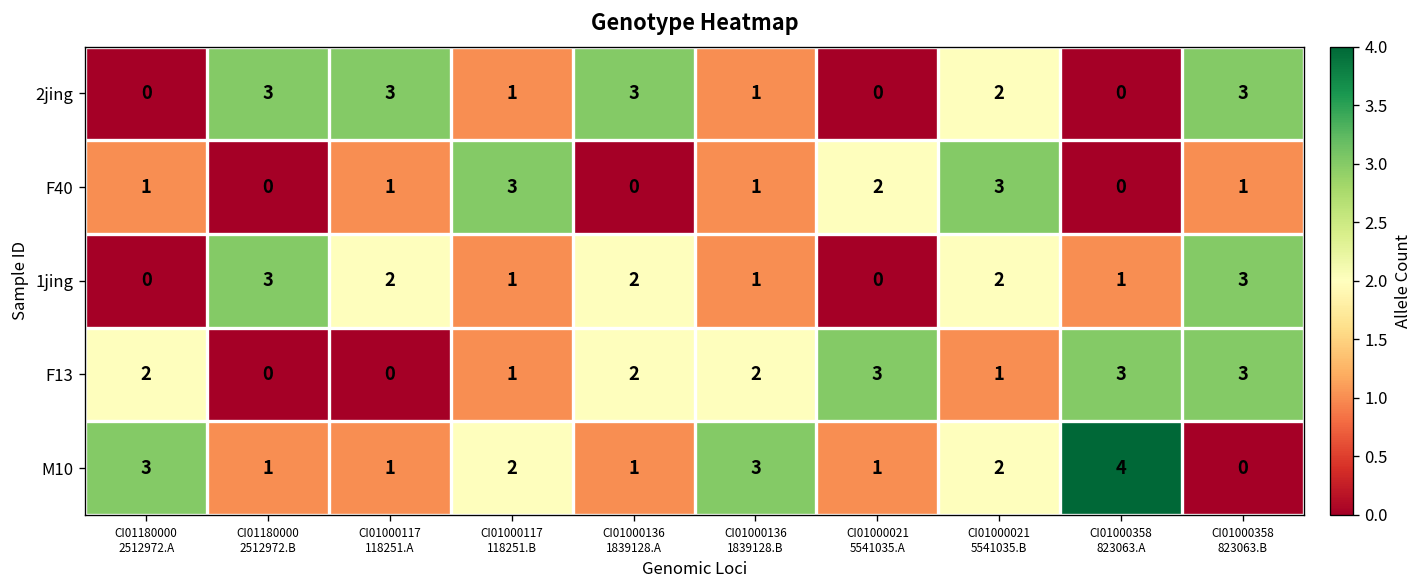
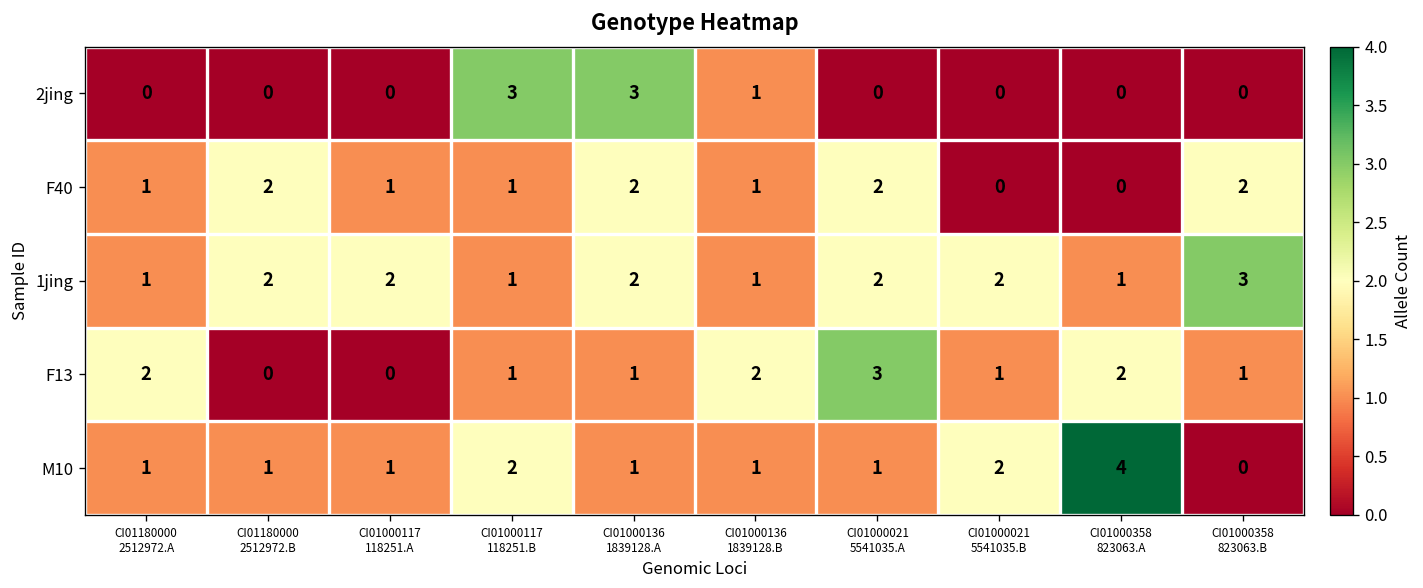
  {
    "2jing": {
      "CI01180000 2512972.A": 0,
-     "CI01180000 2512972.B": 3,
-     "CI01000117 118251.A": 3,
-     "CI01000117 118251.B": 1,
+     "CI01180000 2512972.B": 0,
+     "CI01000117 118251.A": 0,
+     "CI01000117 118251.B": 3,
      "CI01000136 1839128.A": 3,
      "CI01000136 1839128.B": 1,
      "CI01000021 5541035.A": 0,
-     "CI01000021 5541035.B": 2,
+     "CI01000021 5541035.B": 0,
      "CI01000358 823063.A": 0,
-     "CI01000358 823063.B": 3
+     "CI01000358 823063.B": 0
    },
    "F40": {
      "CI01180000 2512972.A": 1,
-     "CI01180000 2512972.B": 0,
+     "CI01180000 2512972.B": 2,
      "CI01000117 118251.A": 1,
-     "CI01000117 118251.B": 3,
-     "CI01000136 1839128.A": 0,
+     "CI01000117 118251.B": 1,
+     "CI01000136 1839128.A": 2,
      "CI01000136 1839128.B": 1,
      "CI01000021 5541035.A": 2,
-     "CI01000021 5541035.B": 3,
+     "CI01000021 5541035.B": 0,
      "CI01000358 823063.A": 0,
-     "CI01000358 823063.B": 1
+     "CI01000358 823063.B": 2
    },
    "1jing": {
-     "CI01180000 2512972.A": 0,
-     "CI01180000 2512972.B": 3,
+     "CI01180000 2512972.A": 1,
+     "CI01180000 2512972.B": 2,
      "CI01000117 118251.A": 2,
      "CI01000117 118251.B": 1,
      "CI01000136 1839128.A": 2,
      "CI01000136 1839128.B": 1,
-     "CI01000021 5541035.A": 0,
+     "CI01000021 5541035.A": 2,
      "CI01000021 5541035.B": 2,
      "CI01000358 823063.A": 1,
      "CI01000358 823063.B": 3
    },
    "F13": {
      "CI01180000 2512972.A": 2,
      "CI01180000 2512972.B": 0,
      "CI01000117 118251.A": 0,
      "CI01000117 118251.B": 1,
-     "CI01000136 1839128.A": 2,
+     "CI01000136 1839128.A": 1,
      "CI01000136 1839128.B": 2,
      "CI01000021 5541035.A": 3,
      "CI01000021 5541035.B": 1,
-     "CI01000358 823063.A": 3,
-     "CI01000358 823063.B": 3
+     "CI01000358 823063.A": 2,
+     "CI01000358 823063.B": 1
    },
    "M10": {
-     "CI01180000 2512972.A": 3,
+     "CI01180000 2512972.A": 1,
      "CI01180000 2512972.B": 1,
      "CI01000117 118251.A": 1,
      "CI01000117 118251.B": 2,
      "CI01000136 1839128.A": 1,
-     "CI01000136 1839128.B": 3,
+     "CI01000136 1839128.B": 1,
      "CI01000021 5541035.A": 1,
      "CI01000021 5541035.B": 2,
      "CI01000358 823063.A": 4,
      "CI01000358 823063.B": 0
    }
  }
